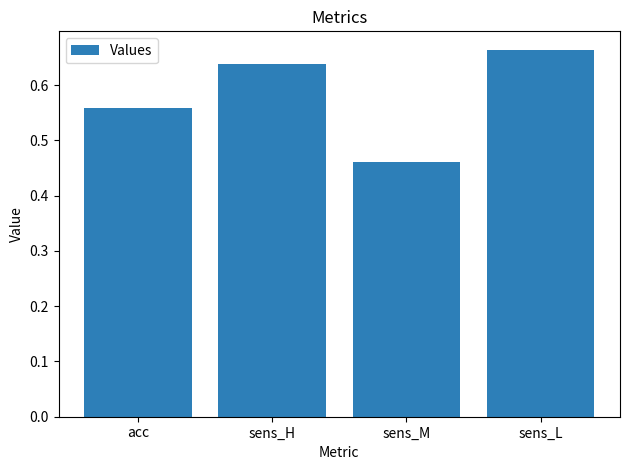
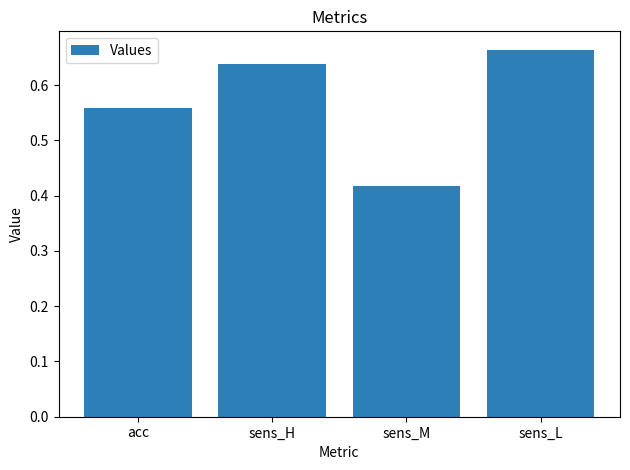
  {
    "acc": 0.56,
    "sens_H": 0.64,
-   "sens_M": 0.46,
+   "sens_M": 0.42,
    "sens_L": 0.66
  }
